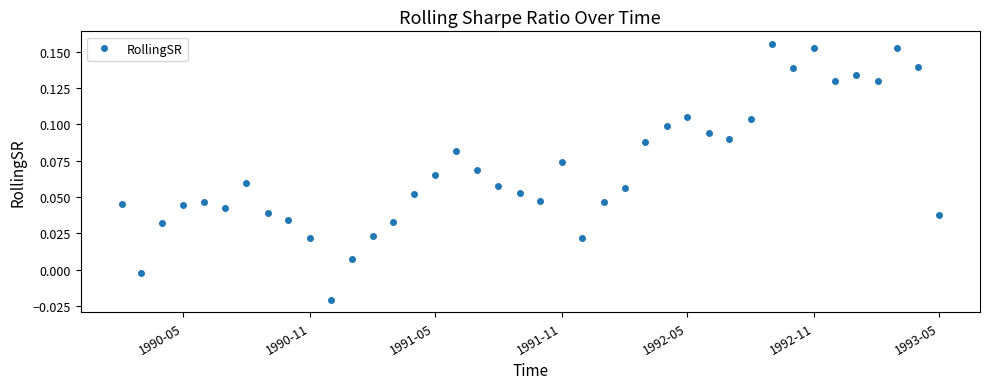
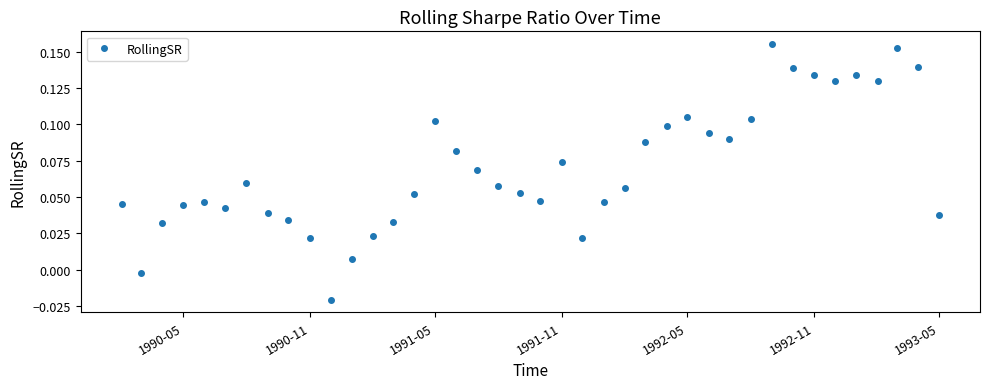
  {
    "1990-05": 0.044,
    "1990-11": 0.022,
-   "1991-05": 0.065,
+   "1991-05": 0.102,
    "1991-11": 0.074,
    "1992-05": 0.105,
-   "1992-11": 0.153,
+   "1992-11": 0.134,
    "1993-05": 0.038
  }
